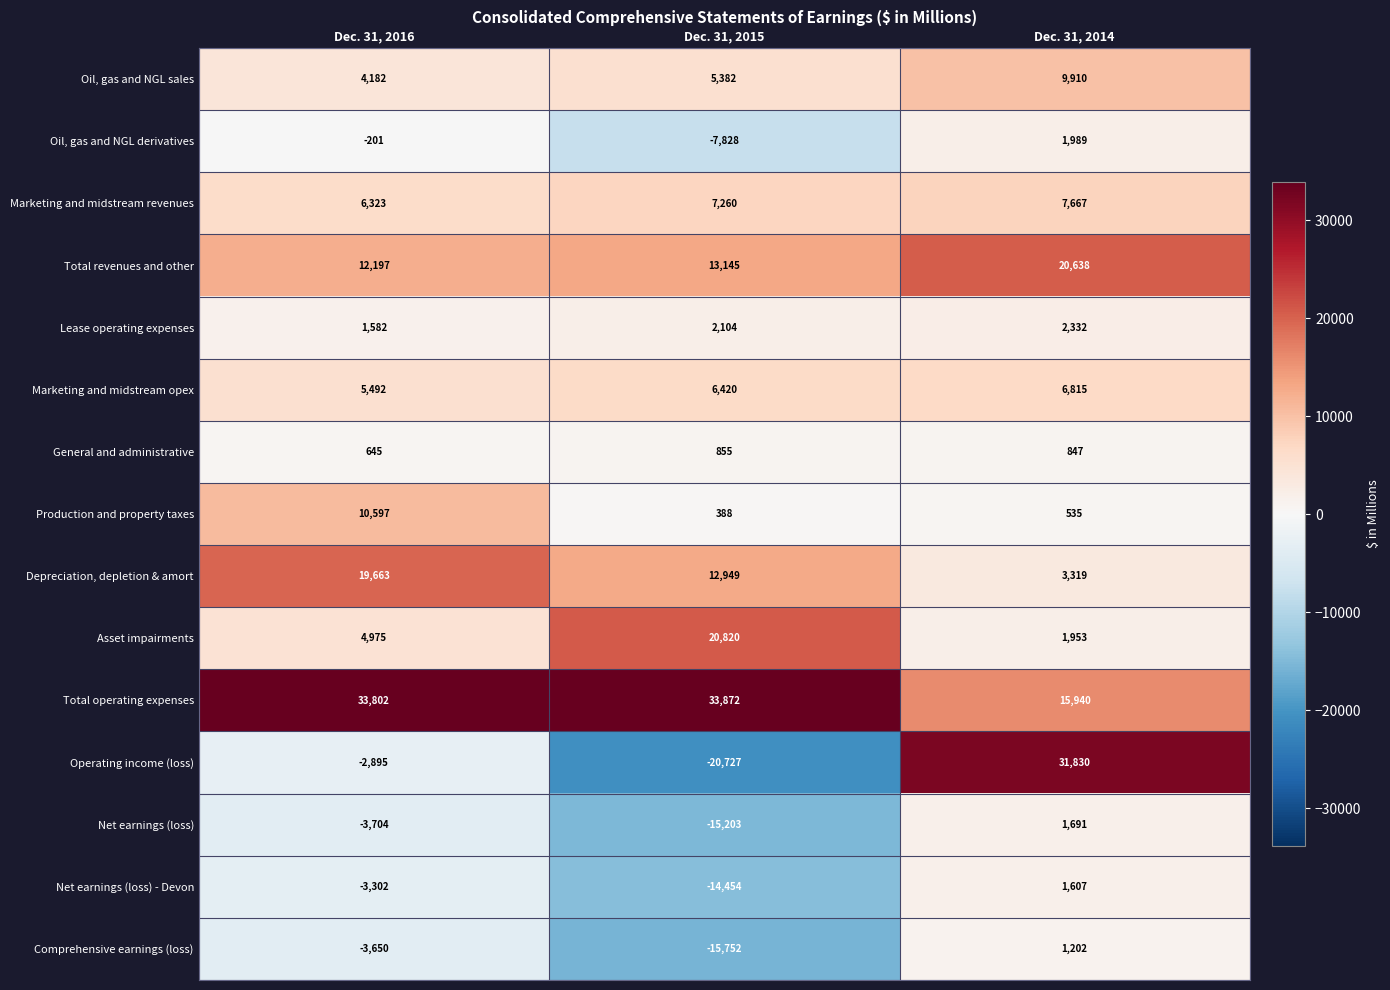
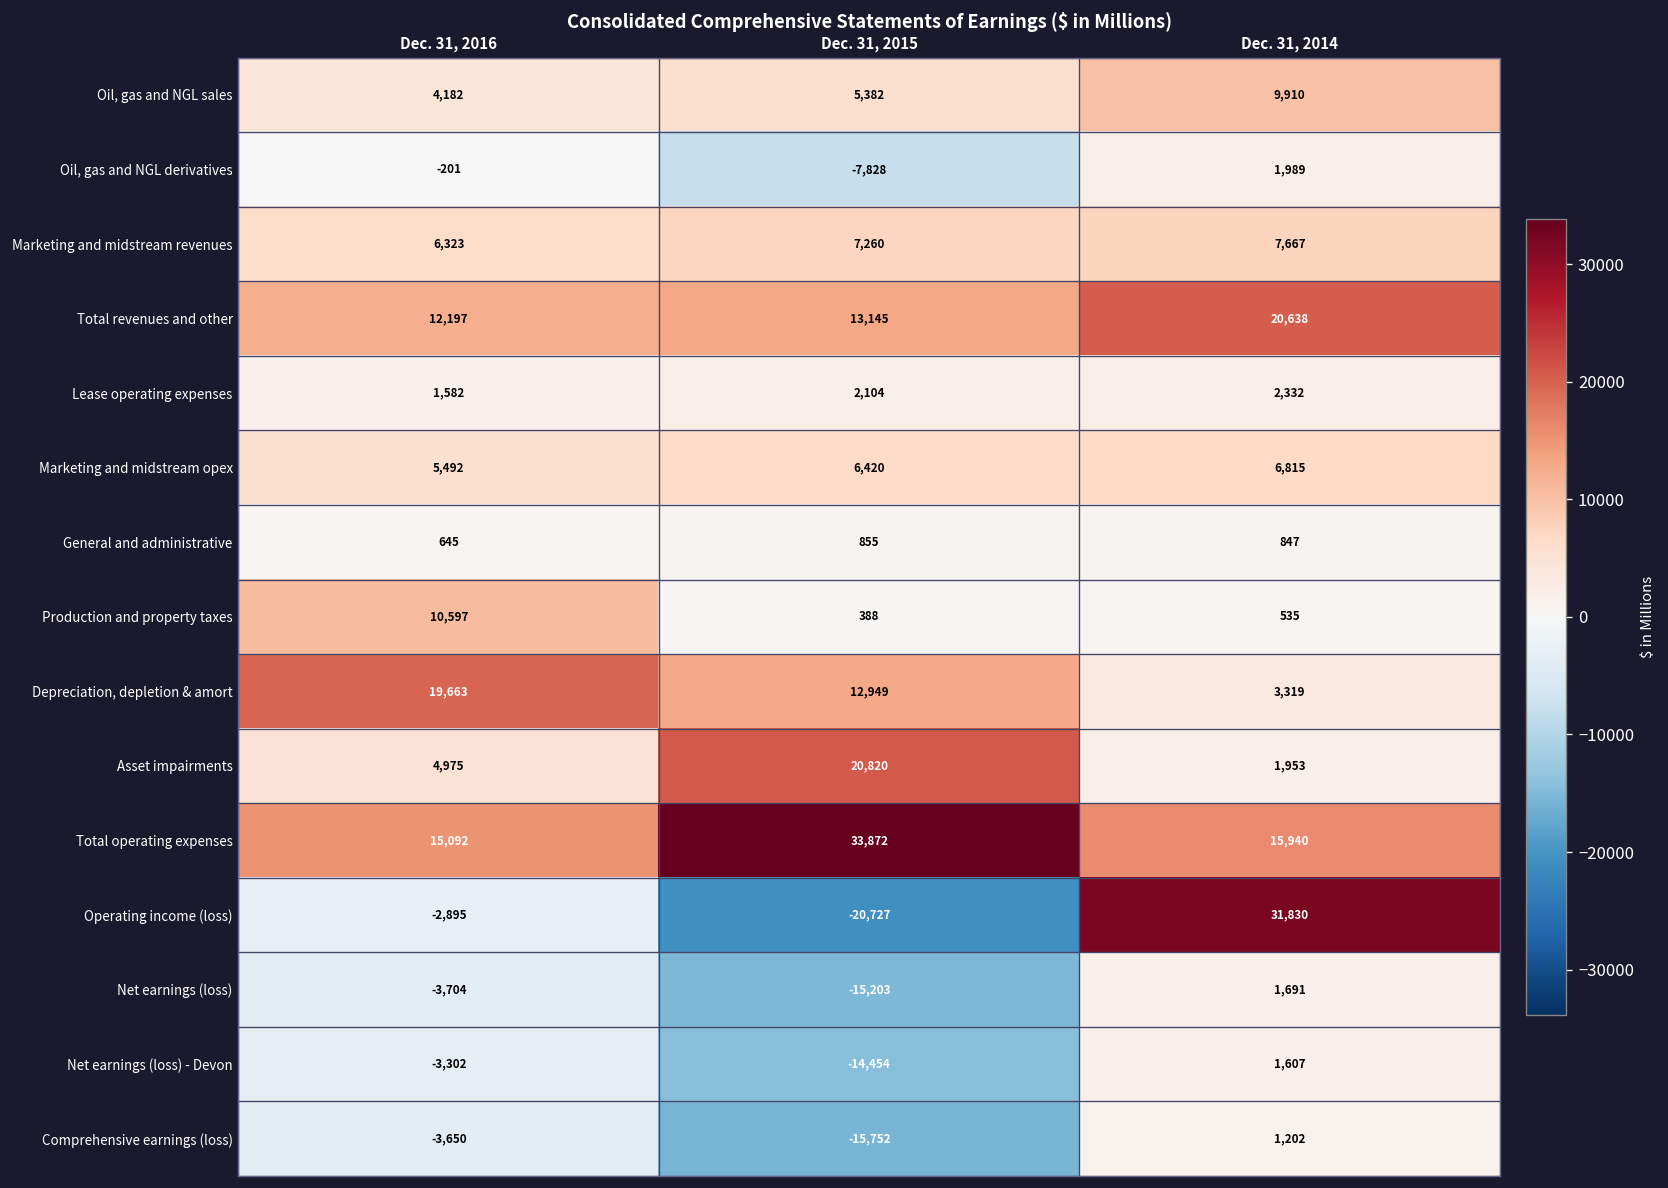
  {
    "Oil, gas and NGL sales": {
      "Dec. 31, 2016": "4,182",
      "Dec. 31, 2015": "5,382",
      "Dec. 31, 2014": "9,910"
    },
    "Oil, gas and NGL derivatives": {
      "Dec. 31, 2016": "-201",
      "Dec. 31, 2015": "-7,828",
      "Dec. 31, 2014": "1,989"
    },
    "Marketing and midstream revenues": {
      "Dec. 31, 2016": "6,323",
      "Dec. 31, 2015": "7,260",
      "Dec. 31, 2014": "7,667"
    },
    "Total revenues and other": {
      "Dec. 31, 2016": "12,197",
      "Dec. 31, 2015": "13,145",
      "Dec. 31, 2014": "20,638"
    },
    "Lease operating expenses": {
      "Dec. 31, 2016": "1,582",
      "Dec. 31, 2015": "2,104",
      "Dec. 31, 2014": "2,332"
    },
    "Marketing and midstream opex": {
      "Dec. 31, 2016": "5,492",
      "Dec. 31, 2015": "6,420",
      "Dec. 31, 2014": "6,815"
    },
    "General and administrative": {
      "Dec. 31, 2016": "645",
      "Dec. 31, 2015": "855",
      "Dec. 31, 2014": "847"
    },
    "Production and property taxes": {
      "Dec. 31, 2016": "10,597",
      "Dec. 31, 2015": "388",
      "Dec. 31, 2014": "535"
    },
    "Depreciation, depletion & amort": {
      "Dec. 31, 2016": "19,663",
      "Dec. 31, 2015": "12,949",
      "Dec. 31, 2014": "3,319"
    },
    "Asset impairments": {
      "Dec. 31, 2016": "4,975",
      "Dec. 31, 2015": "20,820",
      "Dec. 31, 2014": "1,953"
    },
    "Total operating expenses": {
-     "Dec. 31, 2016": "33,802",
+     "Dec. 31, 2016": "15,092",
      "Dec. 31, 2015": "33,872",
      "Dec. 31, 2014": "15,940"
    },
    "Operating income (loss)": {
      "Dec. 31, 2016": "-2,895",
      "Dec. 31, 2015": "-20,727",
      "Dec. 31, 2014": "31,830"
    },
    "Net earnings (loss)": {
      "Dec. 31, 2016": "-3,704",
      "Dec. 31, 2015": "-15,203",
      "Dec. 31, 2014": "1,691"
    },
    "Net earnings (loss) - Devon": {
      "Dec. 31, 2016": "-3,302",
      "Dec. 31, 2015": "-14,454",
      "Dec. 31, 2014": "1,607"
    },
    "Comprehensive earnings (loss)": {
      "Dec. 31, 2016": "-3,650",
      "Dec. 31, 2015": "-15,752",
      "Dec. 31, 2014": "1,202"
    }
  }
